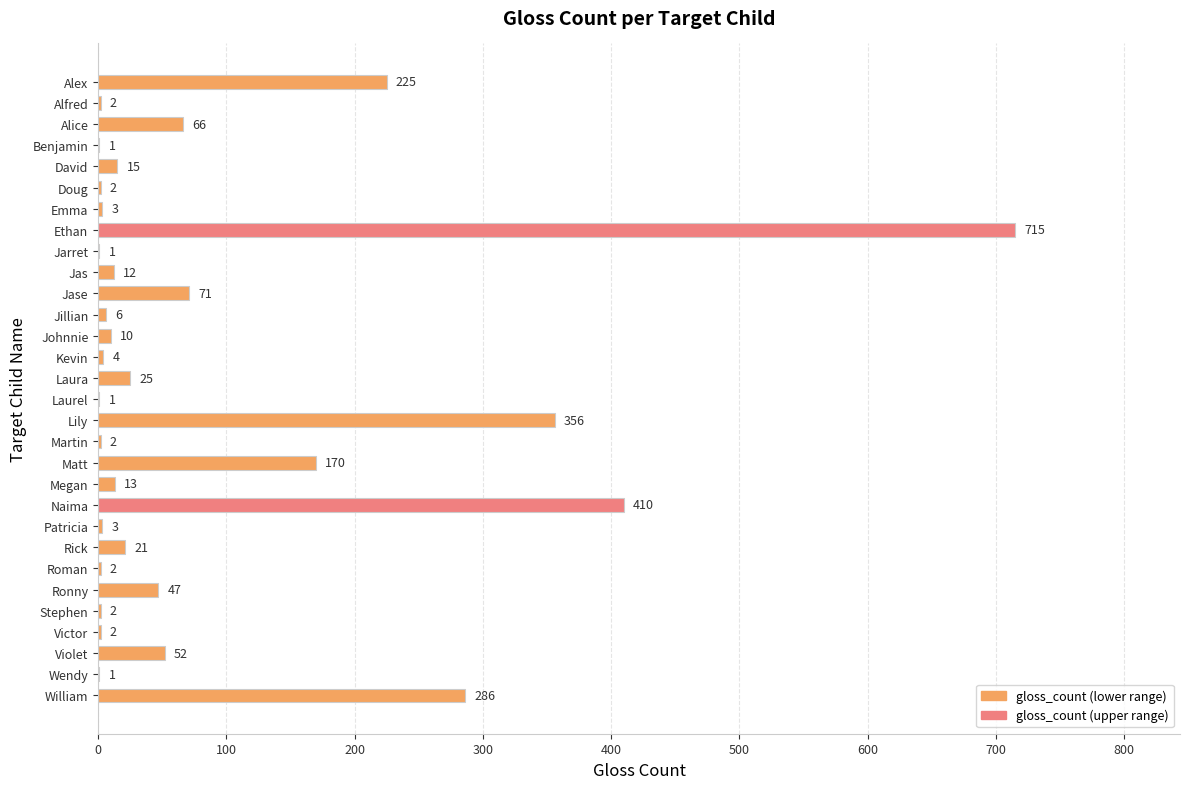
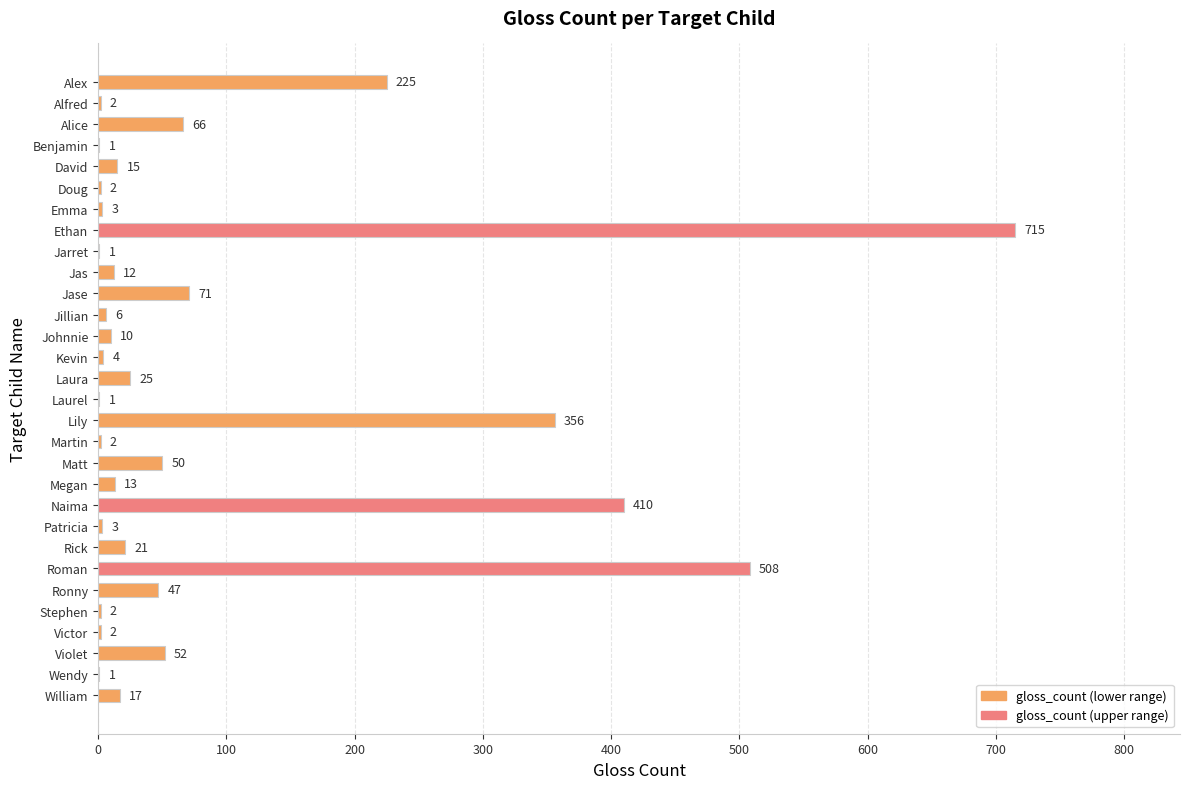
  {
    "Alex": 225,
    "Alfred": 2,
    "Alice": 66,
    "Benjamin": 1,
    "David": 15,
    "Doug": 2,
    "Emma": 3,
    "Ethan": 715,
    "Jarret": 1,
    "Jas": 12,
    "Jase": 71,
    "Jillian": 6,
    "Johnnie": 10,
    "Kevin": 4,
    "Laura": 25,
    "Laurel": 1,
    "Lily": 356,
    "Martin": 2,
-   "Matt": 170,
+   "Matt": 50,
    "Megan": 13,
    "Naima": 410,
    "Patricia": 3,
    "Rick": 21,
-   "Roman": 2,
+   "Roman": 508,
    "Ronny": 47,
    "Stephen": 2,
    "Victor": 2,
    "Violet": 52,
    "Wendy": 1,
-   "William": 286
+   "William": 17
  }
